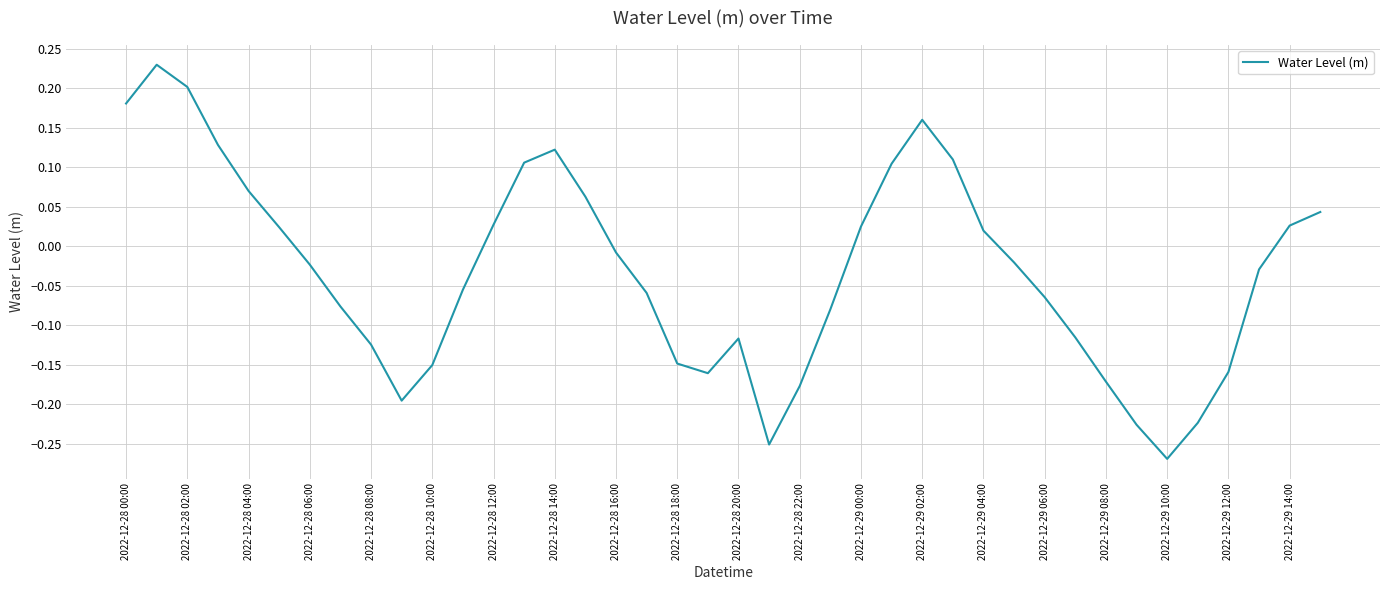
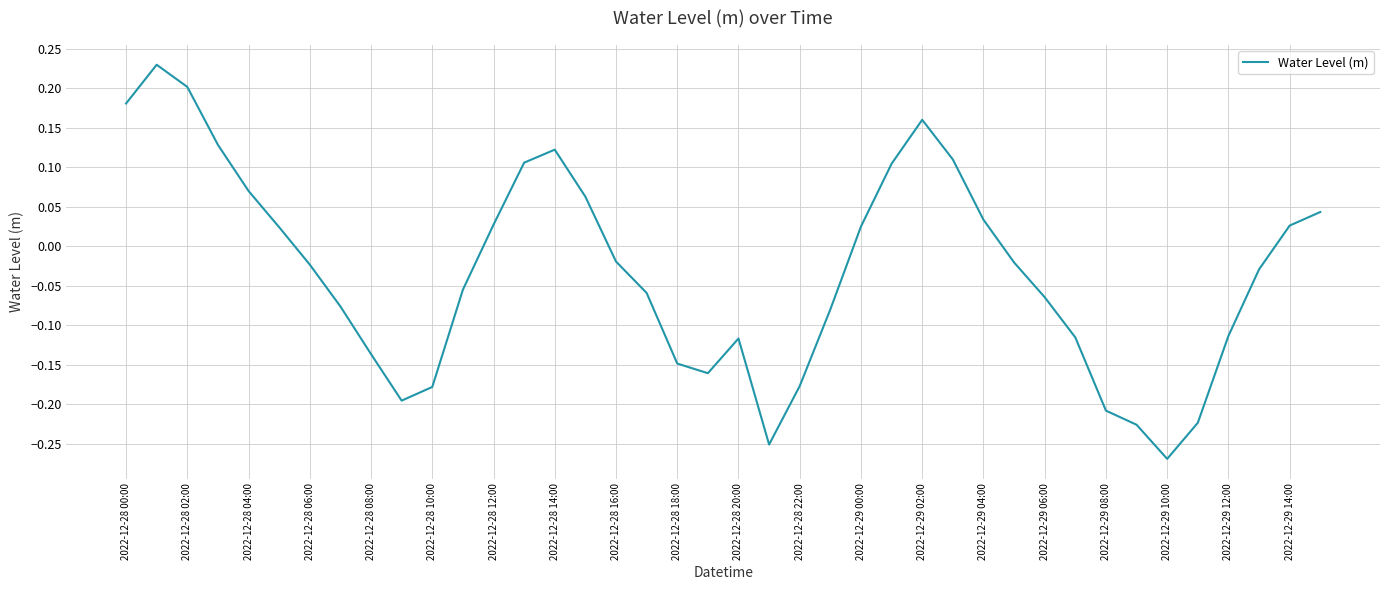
  {
    "2022-12-28 00:00": 0.18,
    "2022-12-28 02:00": 0.20,
    "2022-12-28 04:00": 0.07,
    "2022-12-28 06:00": -0.02,
-   "2022-12-28 08:00": -0.12,
-   "2022-12-28 10:00": -0.15,
+   "2022-12-28 08:00": -0.14,
+   "2022-12-28 10:00": -0.18,
    "2022-12-28 12:00": 0.03,
    "2022-12-28 14:00": 0.12,
-   "2022-12-28 16:00": -0.01,
+   "2022-12-28 16:00": -0.02,
    "2022-12-28 18:00": -0.15,
    "2022-12-28 20:00": -0.12,
    "2022-12-28 22:00": -0.18,
    "2022-12-29 00:00": 0.02,
    "2022-12-29 02:00": 0.16,
-   "2022-12-29 04:00": 0.02,
+   "2022-12-29 04:00": 0.03,
    "2022-12-29 06:00": -0.06,
-   "2022-12-29 08:00": -0.17,
+   "2022-12-29 08:00": -0.21,
    "2022-12-29 10:00": -0.27,
-   "2022-12-29 12:00": -0.16,
+   "2022-12-29 12:00": -0.11,
    "2022-12-29 14:00": 0.03
  }
